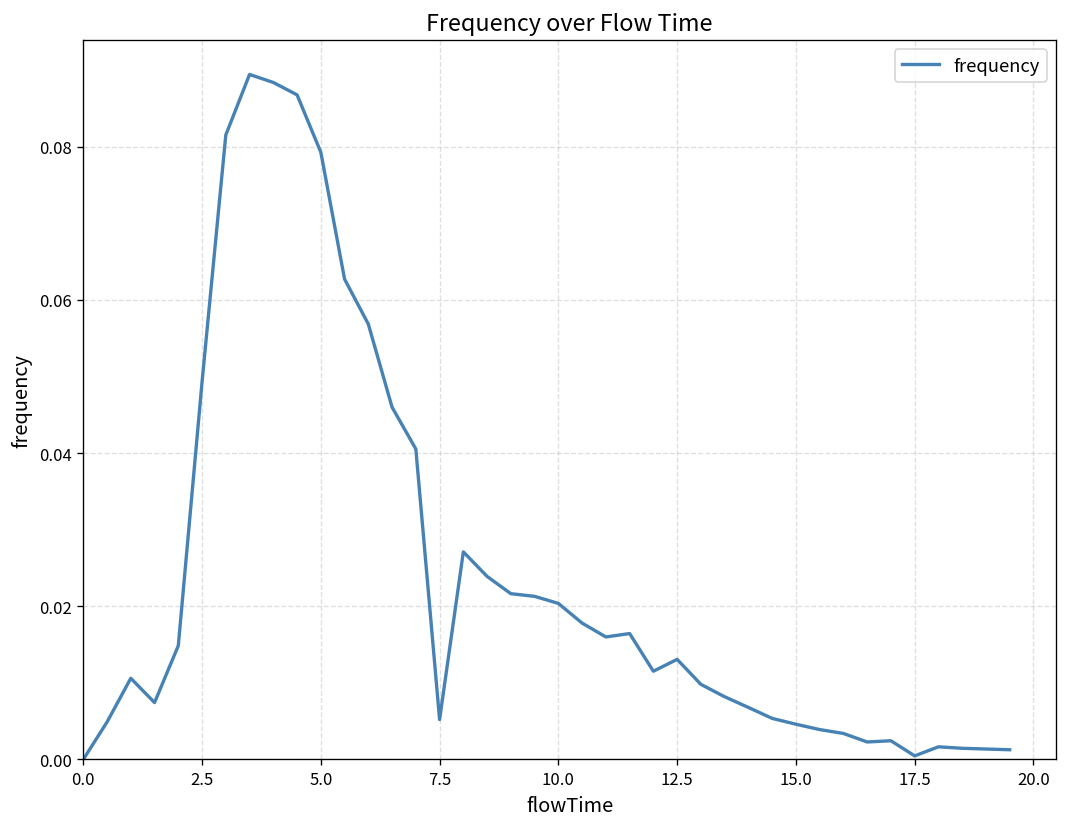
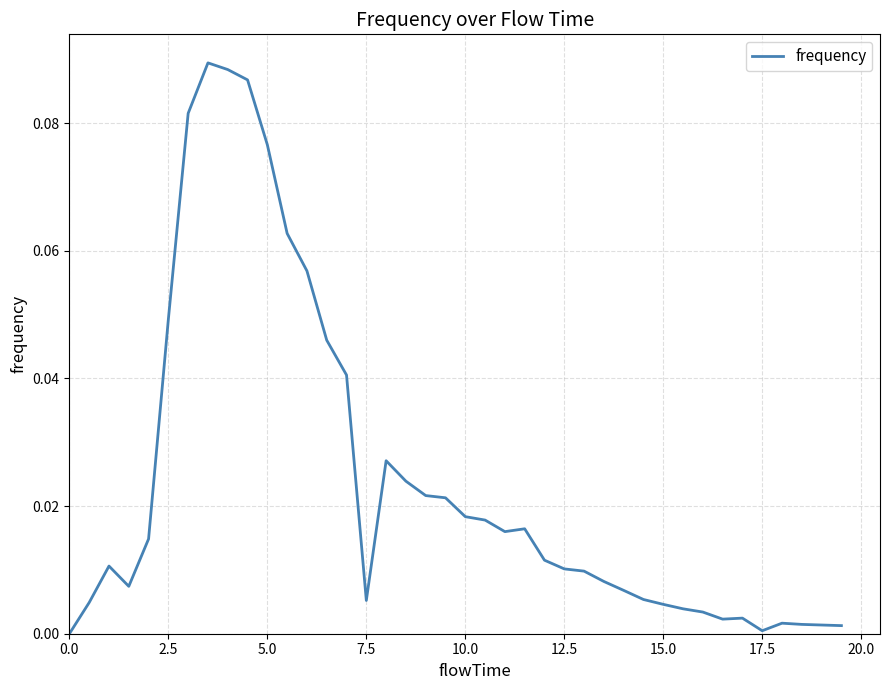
  {
    "0.0": 0.000,
    "2.5": 0.049,
-   "5.0": 0.079,
+   "5.0": 0.077,
    "7.5": 0.005,
-   "10.0": 0.020,
-   "12.5": 0.013,
+   "10.0": 0.018,
+   "12.5": 0.010,
    "15.0": 0.005,
    "17.5": 0.000
  }
